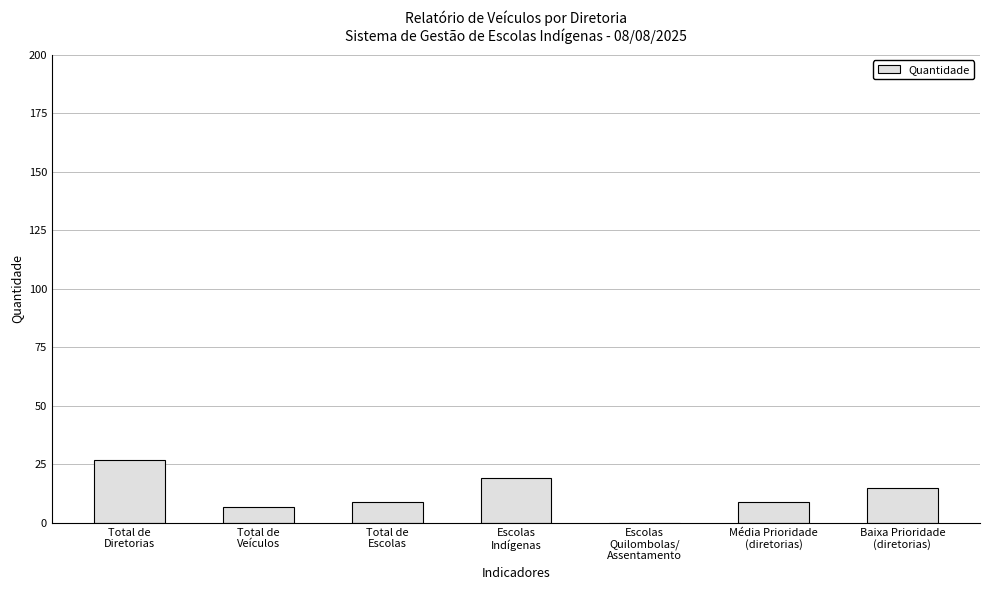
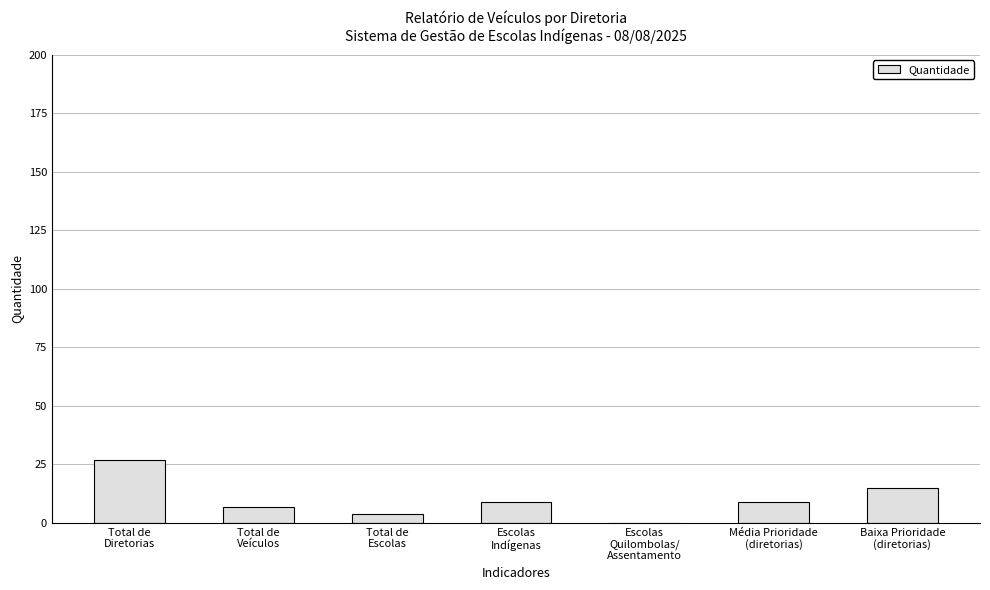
  {
    "Total de Diretorias": 27,
    "Total de Veículos": 7,
-   "Total de Escolas": 9,
-   "Escolas Indígenas": 19,
+   "Total de Escolas": 4,
+   "Escolas Indígenas": 9,
    "Escolas Quilombolas/ Assentamento": 0,
    "Média Prioridade (diretorias)": 9,
    "Baixa Prioridade (diretorias)": 15
  }
